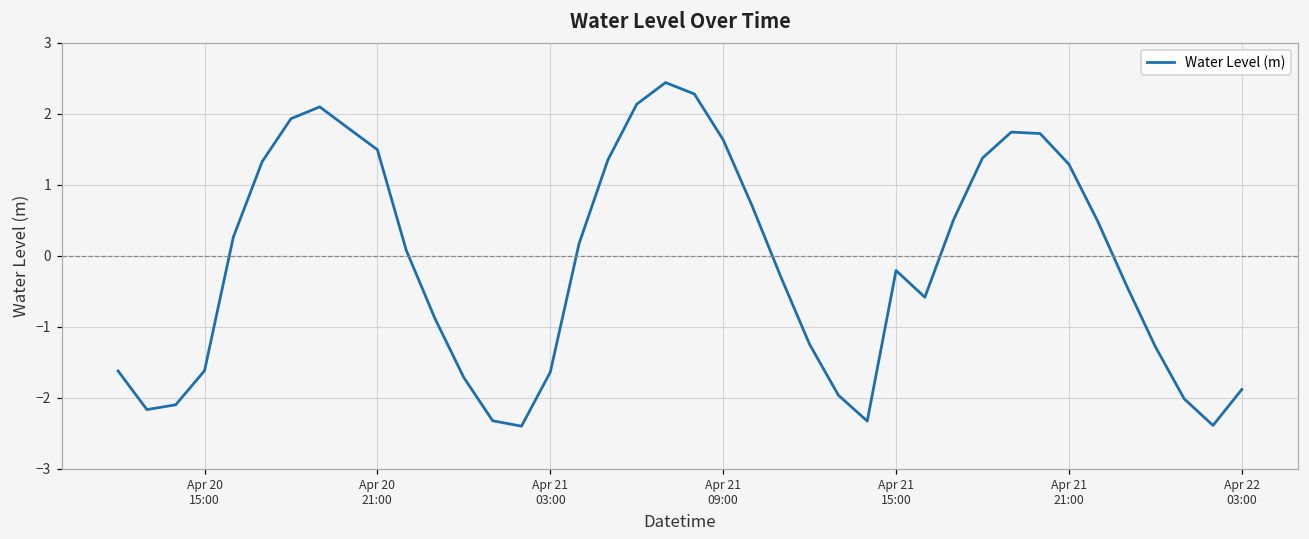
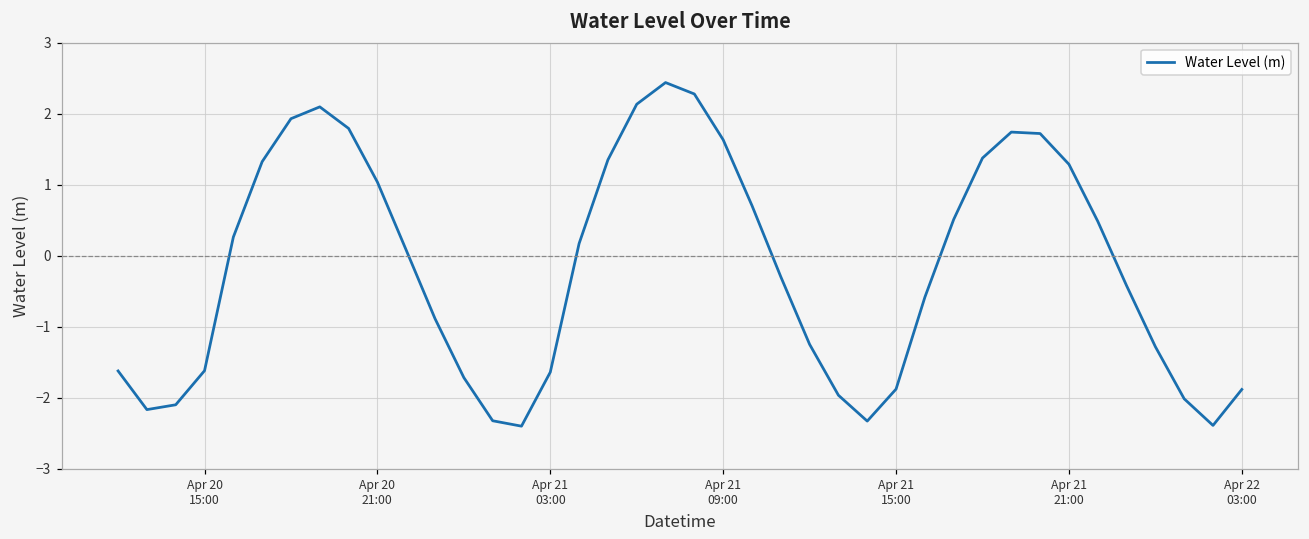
  {
    "Apr 20 15:00": -1.6,
-   "Apr 20 21:00": 1.5,
+   "Apr 20 21:00": 1.0,
    "Apr 21 03:00": -1.6,
    "Apr 21 09:00": 1.6,
-   "Apr 21 15:00": -0.2,
+   "Apr 21 15:00": -1.9,
    "Apr 21 21:00": 1.3,
    "Apr 22 03:00": -1.9
  }
